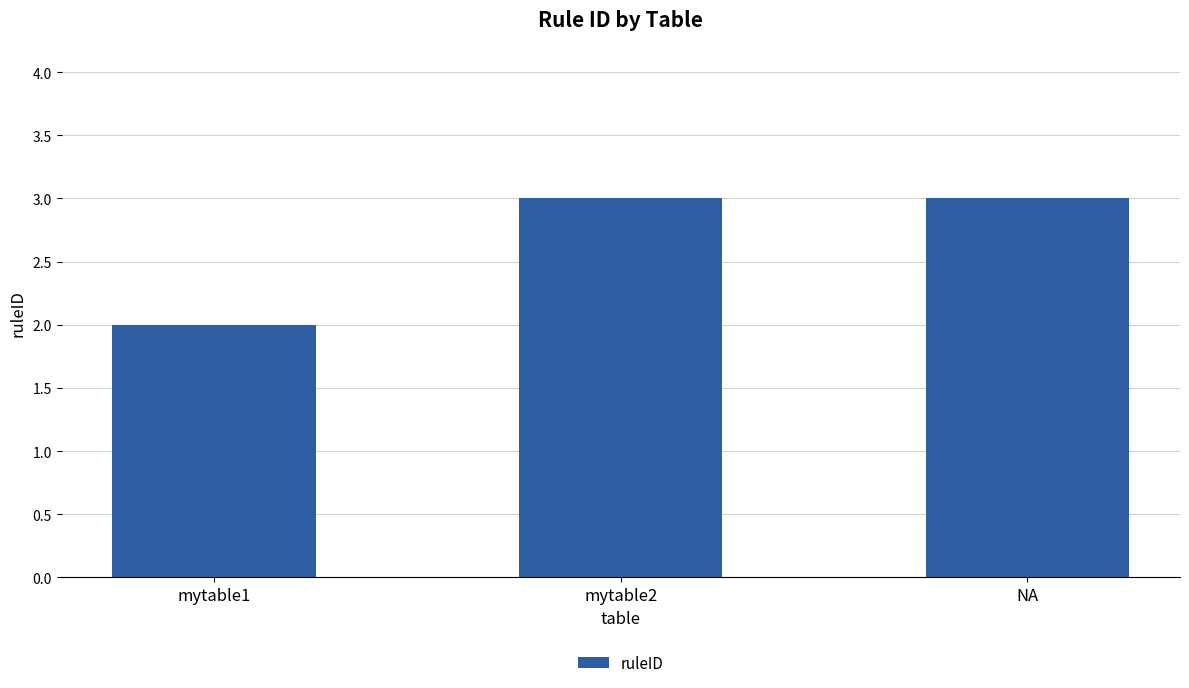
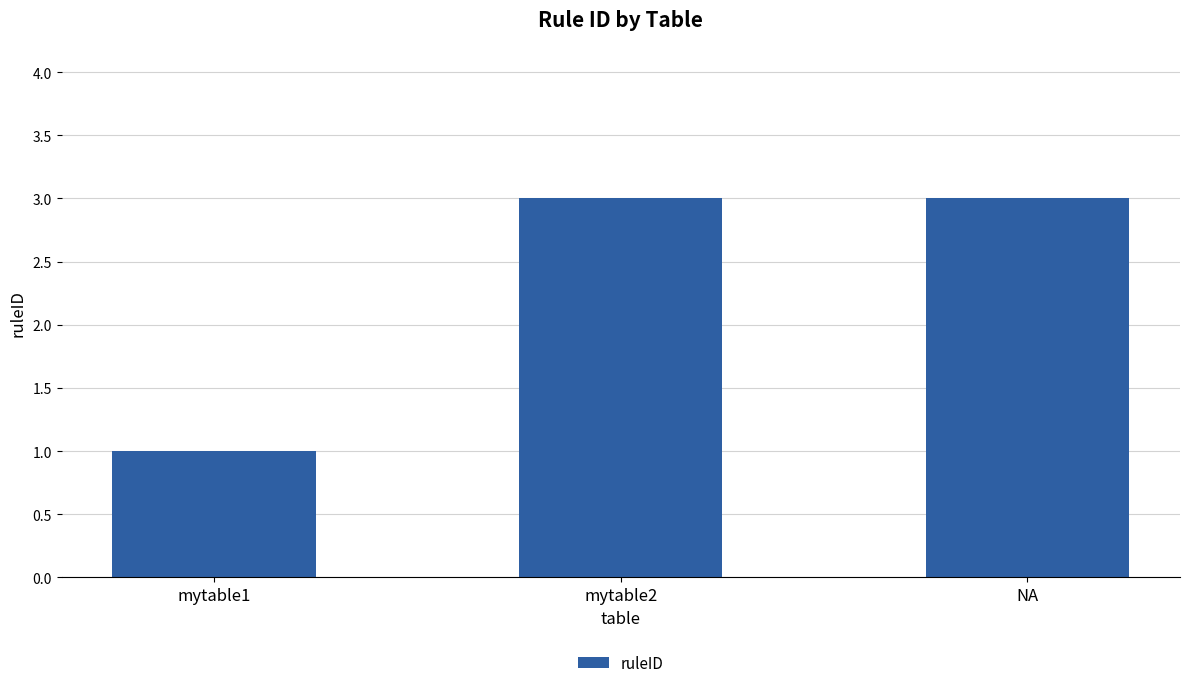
  {
-   "mytable1": 2,
+   "mytable1": 1,
    "mytable2": 3,
    "NA": 3
  }
